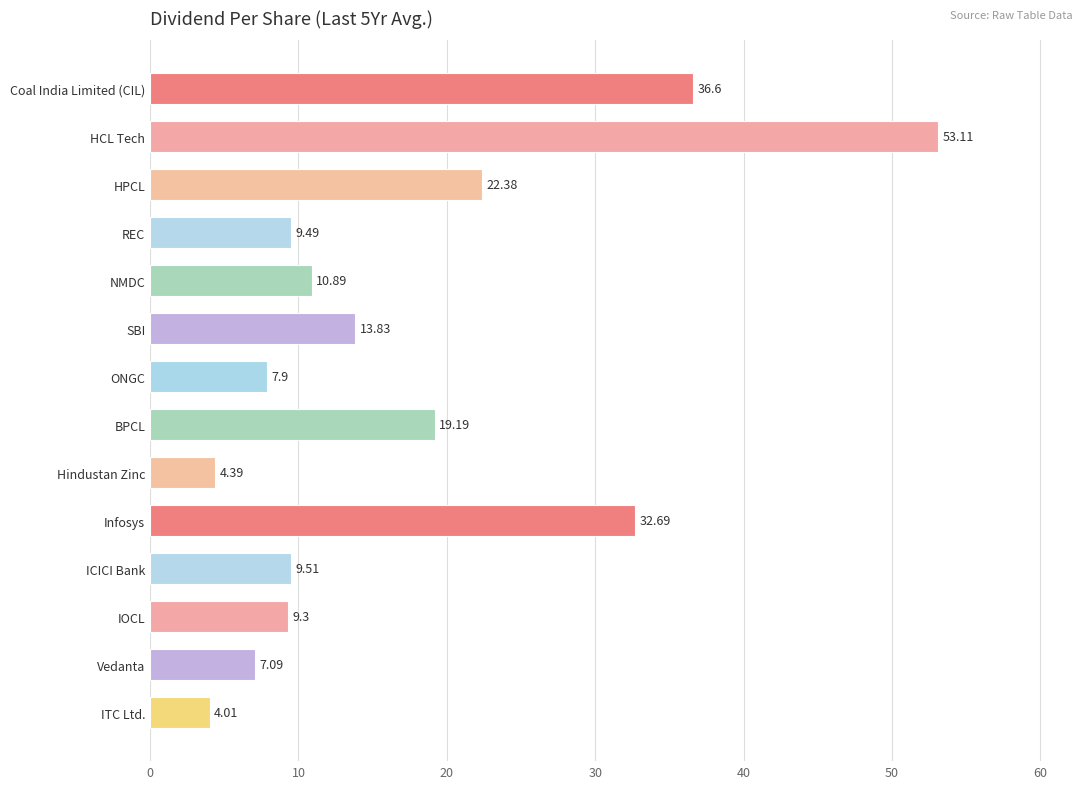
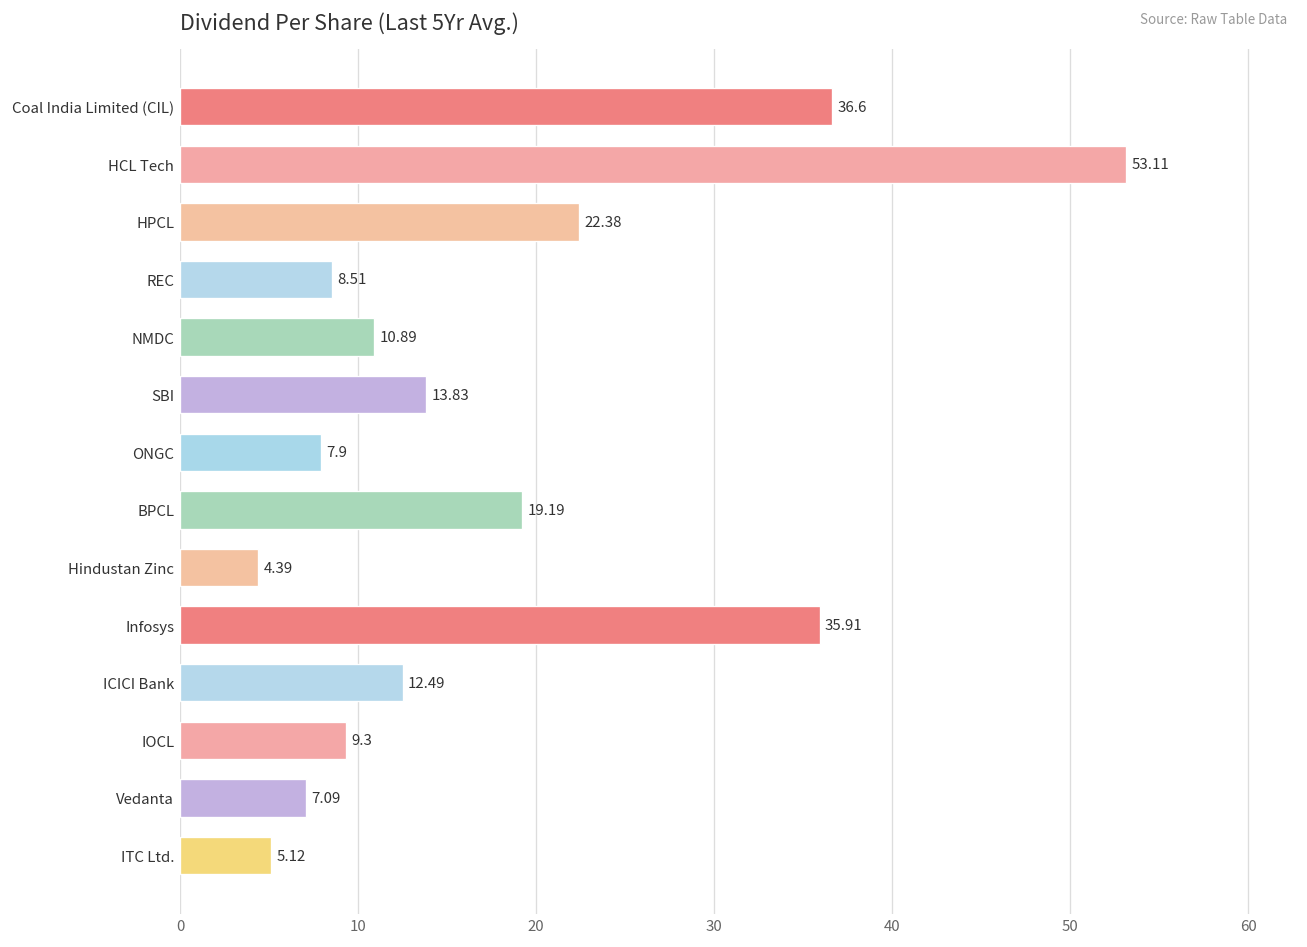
  {
    "Coal India Limited (CIL)": 36.6,
    "HCL Tech": 53.11,
    "HPCL": 22.38,
-   "REC": 9.49,
+   "REC": 8.51,
    "NMDC": 10.89,
    "SBI": 13.83,
    "ONGC": 7.9,
    "BPCL": 19.19,
    "Hindustan Zinc": 4.39,
-   "Infosys": 32.69,
-   "ICICI Bank": 9.51,
+   "Infosys": 35.91,
+   "ICICI Bank": 12.49,
    "IOCL": 9.3,
    "Vedanta": 7.09,
-   "ITC Ltd.": 4.01
+   "ITC Ltd.": 5.12
  }
